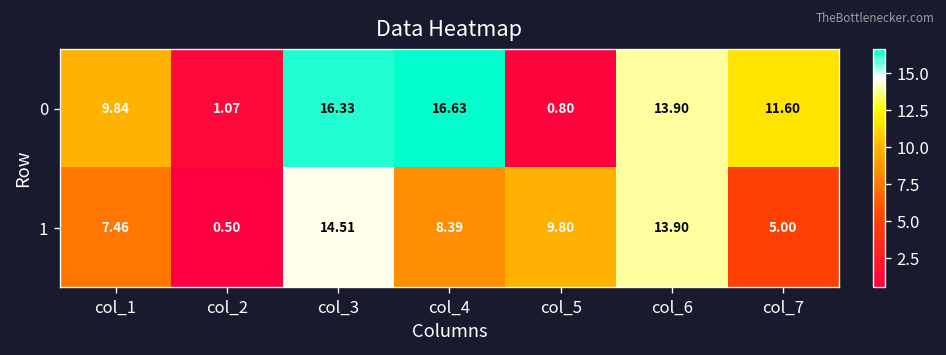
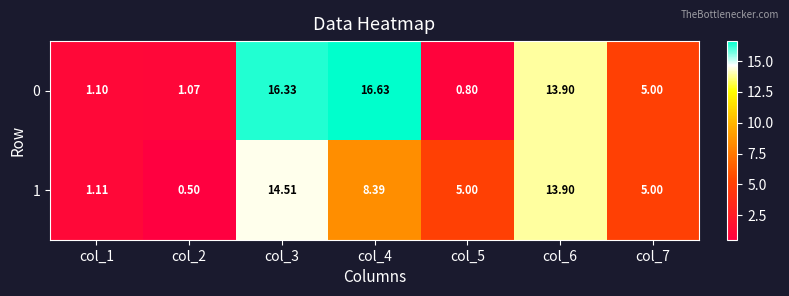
  {
    "0": {
-     "col_1": 9.84,
+     "col_1": 1.10,
      "col_2": 1.07,
      "col_3": 16.33,
      "col_4": 16.63,
      "col_5": 0.80,
      "col_6": 13.90,
-     "col_7": 11.60
+     "col_7": 5.00
    },
    "1": {
-     "col_1": 7.46,
+     "col_1": 1.11,
      "col_2": 0.50,
      "col_3": 14.51,
      "col_4": 8.39,
-     "col_5": 9.80,
+     "col_5": 5.00,
      "col_6": 13.90,
      "col_7": 5.00
    }
  }
